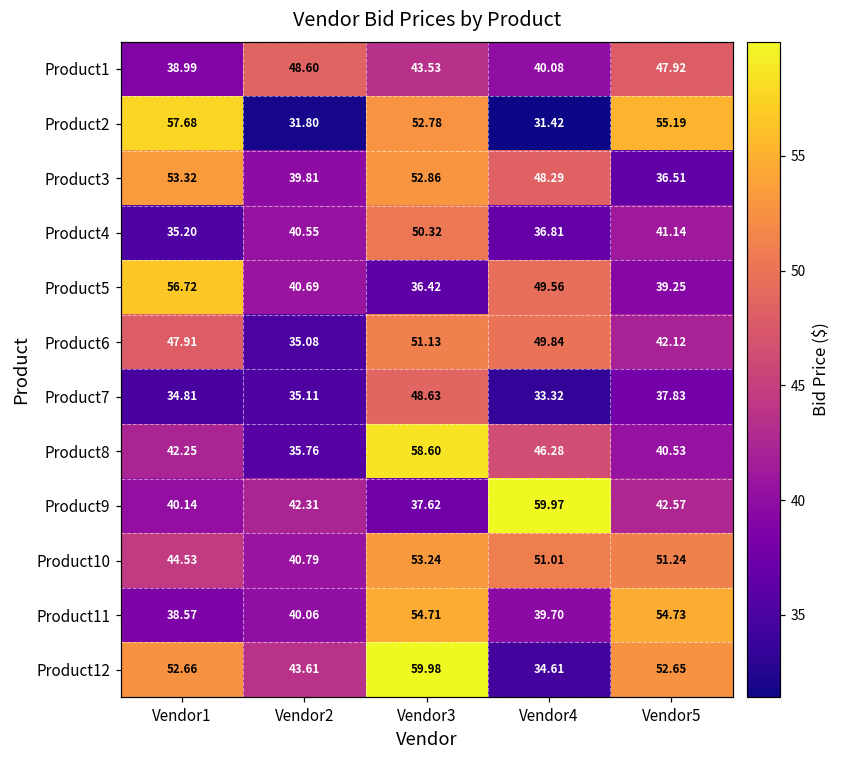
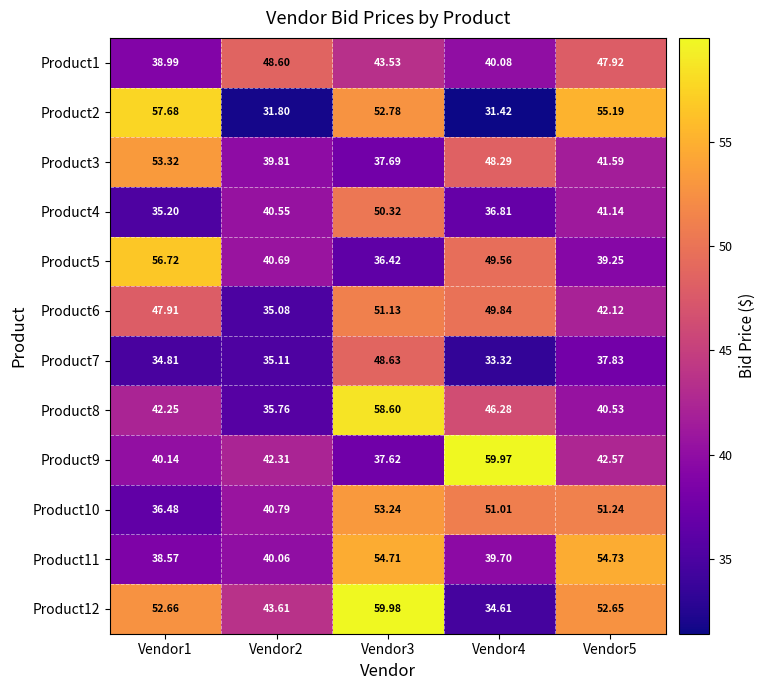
  {
    "Product1": {
      "Vendor1": 38.99,
      "Vendor2": 48.60,
      "Vendor3": 43.53,
      "Vendor4": 40.08,
      "Vendor5": 47.92
    },
    "Product2": {
      "Vendor1": 57.68,
      "Vendor2": 31.80,
      "Vendor3": 52.78,
      "Vendor4": 31.42,
      "Vendor5": 55.19
    },
    "Product3": {
      "Vendor1": 53.32,
      "Vendor2": 39.81,
-     "Vendor3": 52.86,
+     "Vendor3": 37.69,
      "Vendor4": 48.29,
-     "Vendor5": 36.51
+     "Vendor5": 41.59
    },
    "Product4": {
      "Vendor1": 35.20,
      "Vendor2": 40.55,
      "Vendor3": 50.32,
      "Vendor4": 36.81,
      "Vendor5": 41.14
    },
    "Product5": {
      "Vendor1": 56.72,
      "Vendor2": 40.69,
      "Vendor3": 36.42,
      "Vendor4": 49.56,
      "Vendor5": 39.25
    },
    "Product6": {
      "Vendor1": 47.91,
      "Vendor2": 35.08,
      "Vendor3": 51.13,
      "Vendor4": 49.84,
      "Vendor5": 42.12
    },
    "Product7": {
      "Vendor1": 34.81,
      "Vendor2": 35.11,
      "Vendor3": 48.63,
      "Vendor4": 33.32,
      "Vendor5": 37.83
    },
    "Product8": {
      "Vendor1": 42.25,
      "Vendor2": 35.76,
      "Vendor3": 58.60,
      "Vendor4": 46.28,
      "Vendor5": 40.53
    },
    "Product9": {
      "Vendor1": 40.14,
      "Vendor2": 42.31,
      "Vendor3": 37.62,
      "Vendor4": 59.97,
      "Vendor5": 42.57
    },
    "Product10": {
-     "Vendor1": 44.53,
+     "Vendor1": 36.48,
      "Vendor2": 40.79,
      "Vendor3": 53.24,
      "Vendor4": 51.01,
      "Vendor5": 51.24
    },
    "Product11": {
      "Vendor1": 38.57,
      "Vendor2": 40.06,
      "Vendor3": 54.71,
      "Vendor4": 39.70,
      "Vendor5": 54.73
    },
    "Product12": {
      "Vendor1": 52.66,
      "Vendor2": 43.61,
      "Vendor3": 59.98,
      "Vendor4": 34.61,
      "Vendor5": 52.65
    }
  }
